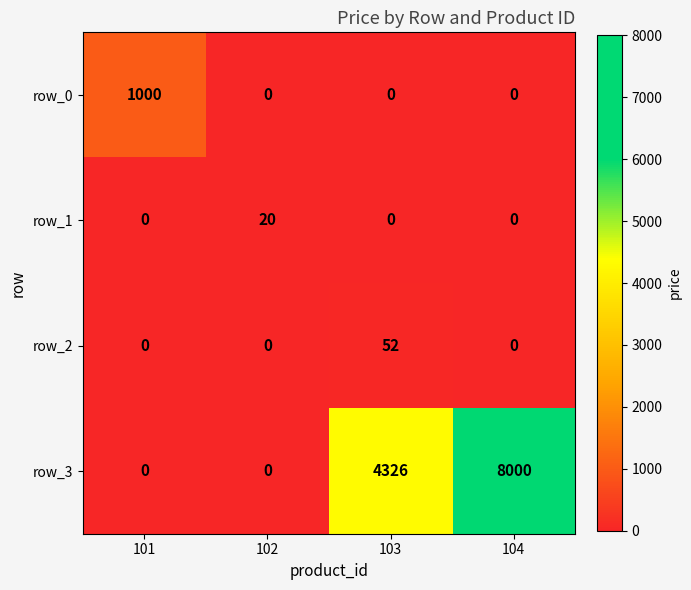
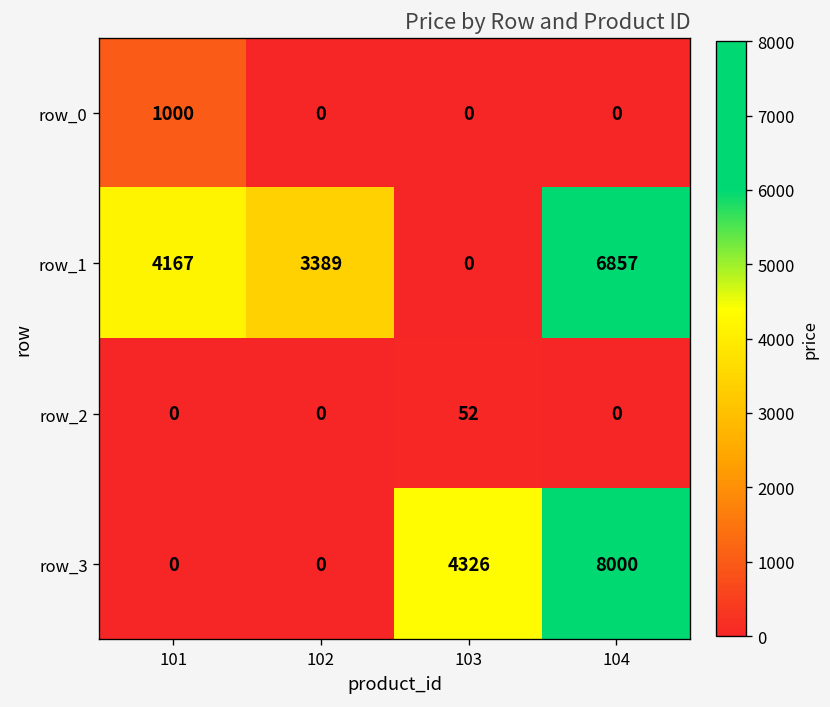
  {
    "row_0": {
      "101": 1000,
      "102": 0,
      "103": 0,
      "104": 0
    },
    "row_1": {
-     "101": 0,
-     "102": 20,
+     "101": 4167,
+     "102": 3389,
      "103": 0,
-     "104": 0
+     "104": 6857
    },
    "row_2": {
      "101": 0,
      "102": 0,
      "103": 52,
      "104": 0
    },
    "row_3": {
      "101": 0,
      "102": 0,
      "103": 4326,
      "104": 8000
    }
  }
